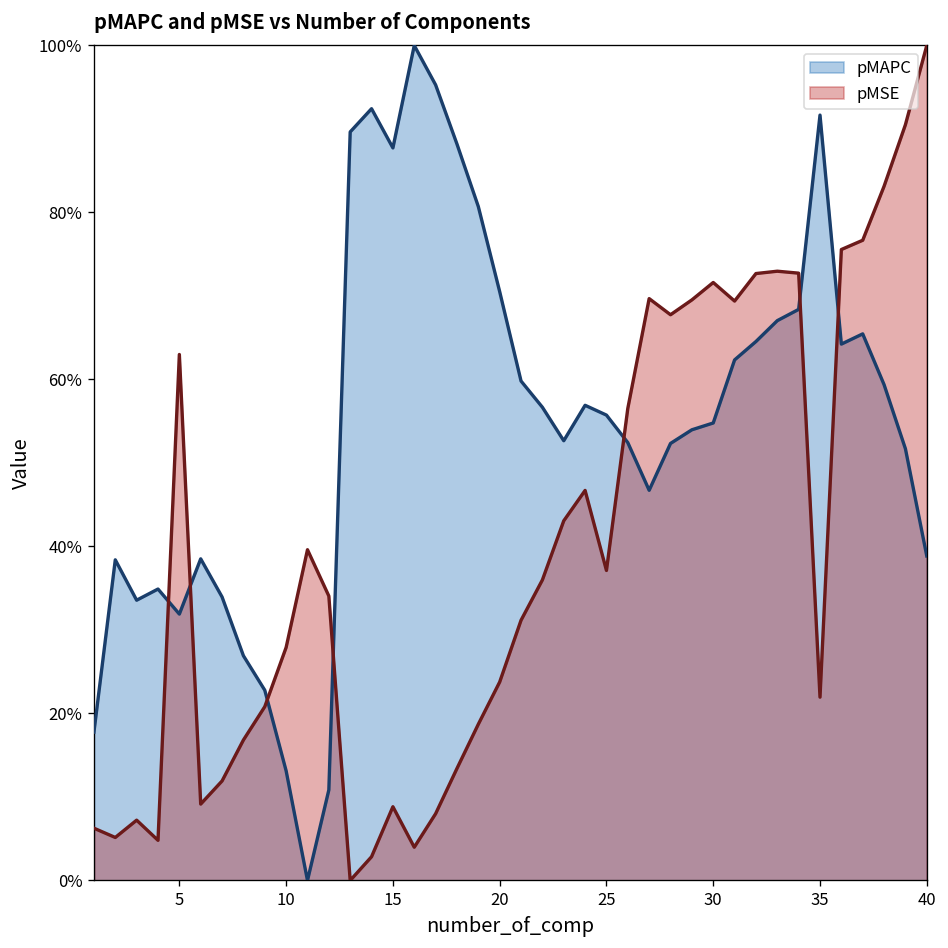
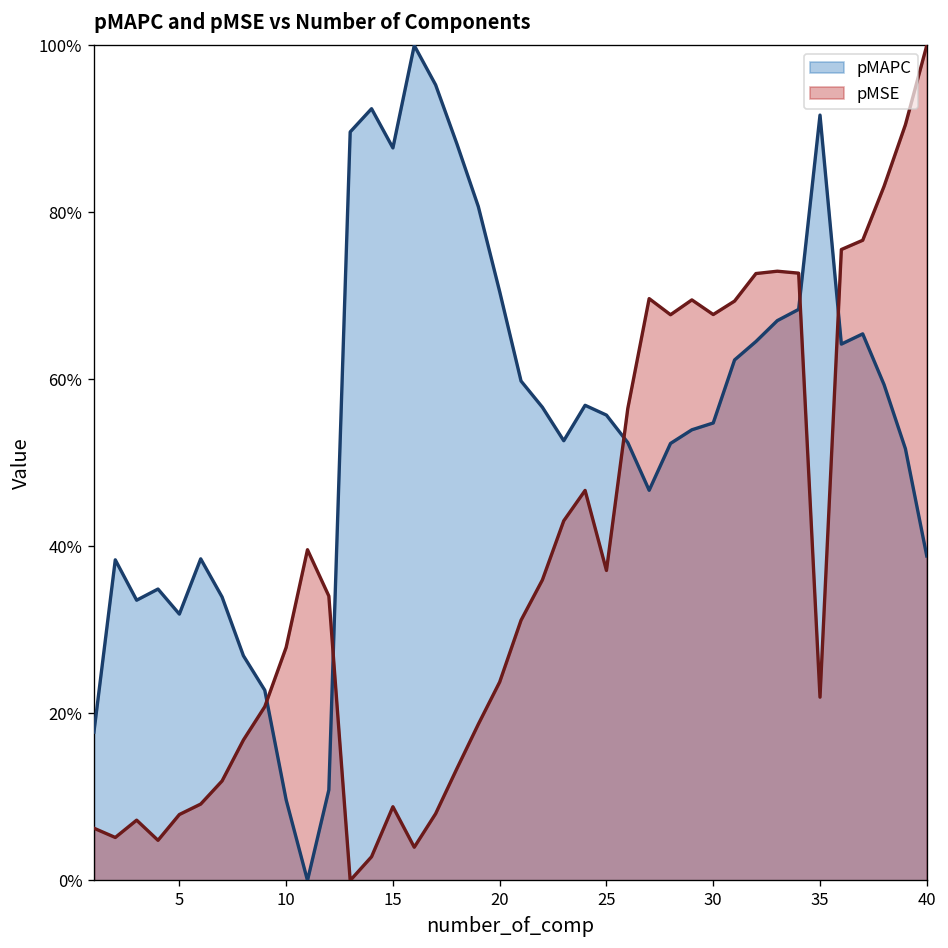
  {
    "pMAPC": {
      "5": "32%",
-     "10": "13%",
+     "10": "10%",
      "15": "88%",
      "20": "71%",
      "25": "56%",
      "30": "55%",
      "35": "92%",
      "40": "39%"
    },
    "pMSE": {
-     "5": "63%",
+     "5": "8%",
      "10": "28%",
      "15": "9%",
      "20": "24%",
      "25": "37%",
-     "30": "72%",
+     "30": "68%",
      "35": "22%",
      "40": "100%"
    }
  }
